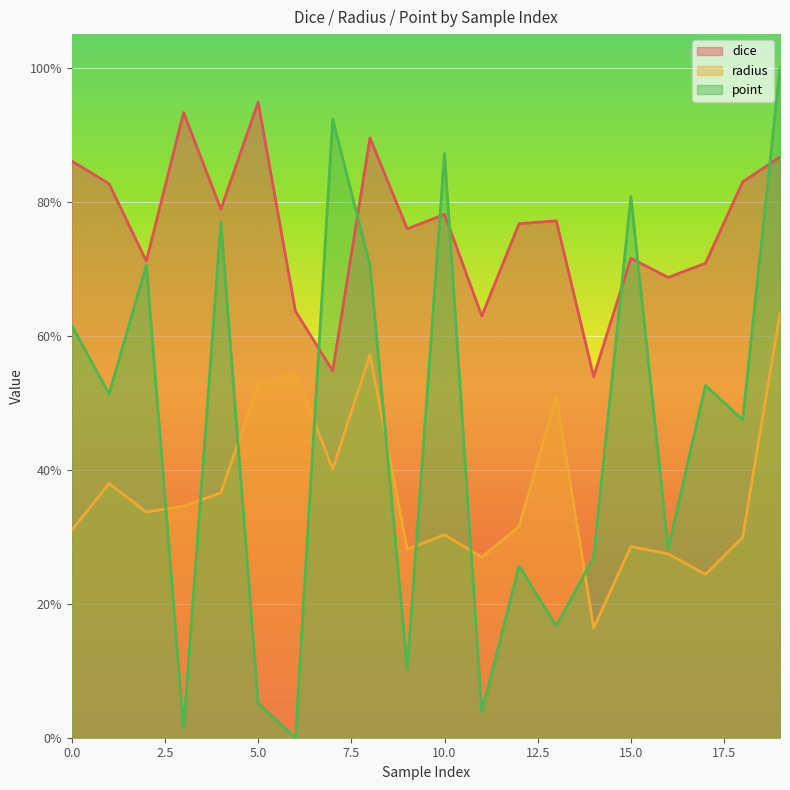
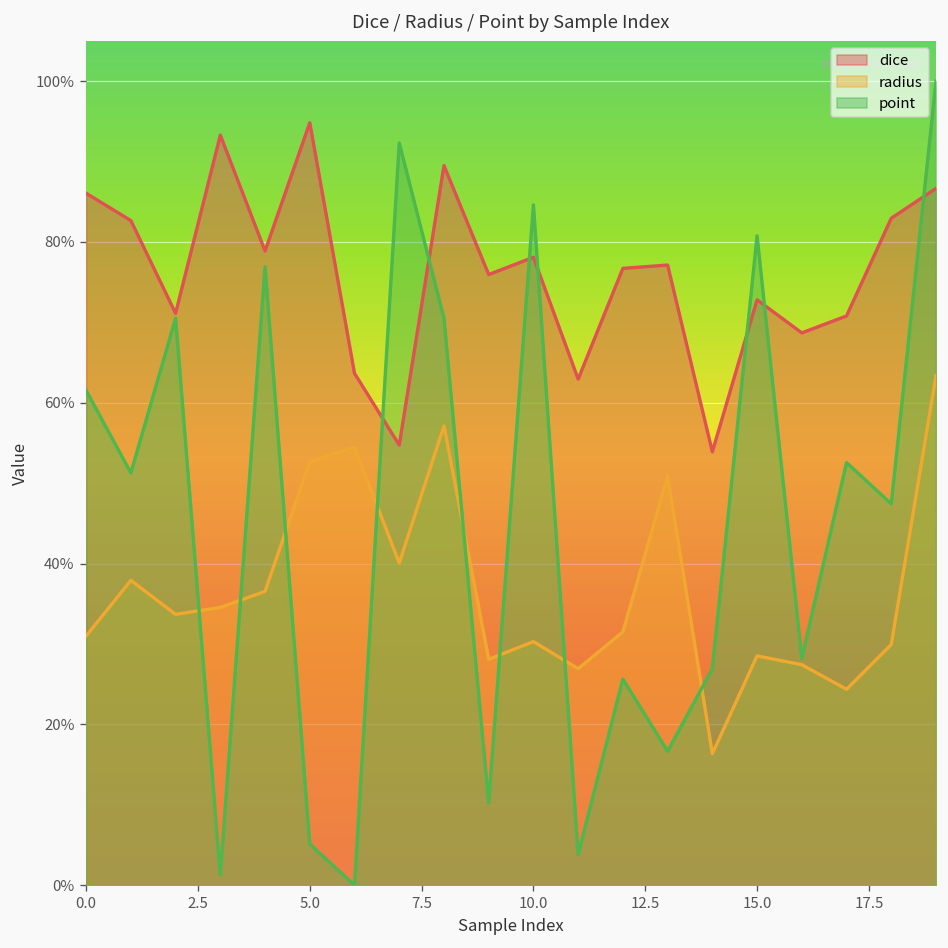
  {
    "dice": {
      "0.0": "86%",
      "5.0": "95%",
      "10.0": "78%",
-     "15.0": "72%"
+     "15.0": "73%"
    },
    "radius": {
      "0.0": "31%",
      "5.0": "53%",
      "10.0": "30%",
      "15.0": "29%"
    },
    "point": {
      "0.0": "62%",
      "5.0": "5%",
-     "10.0": "87%",
+     "10.0": "85%",
      "15.0": "81%"
    }
  }
